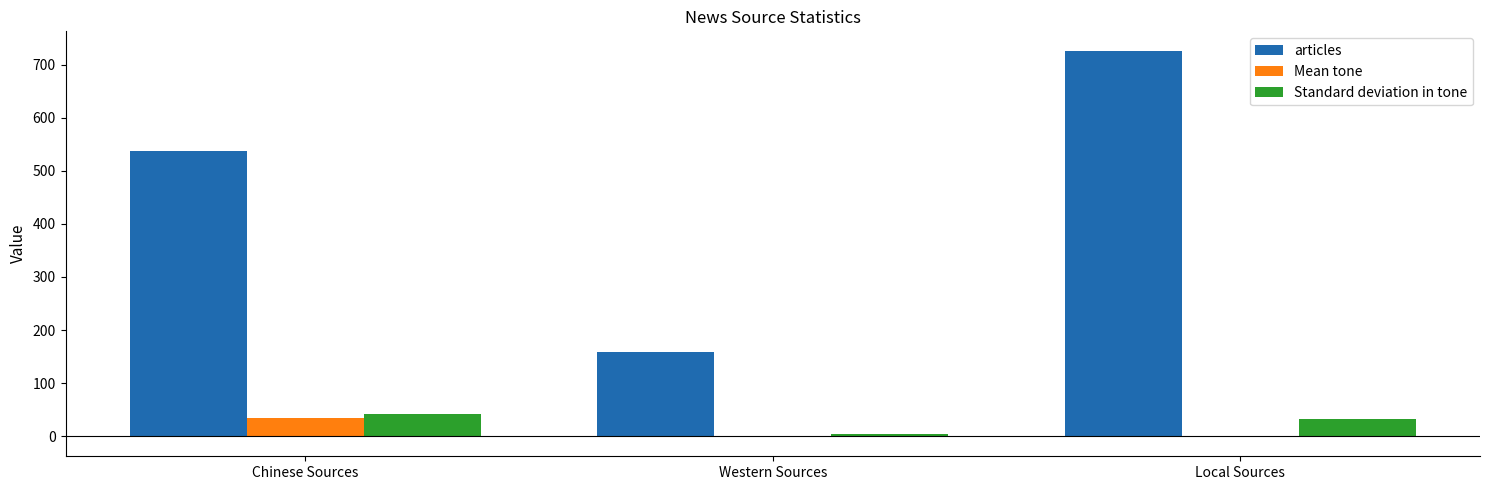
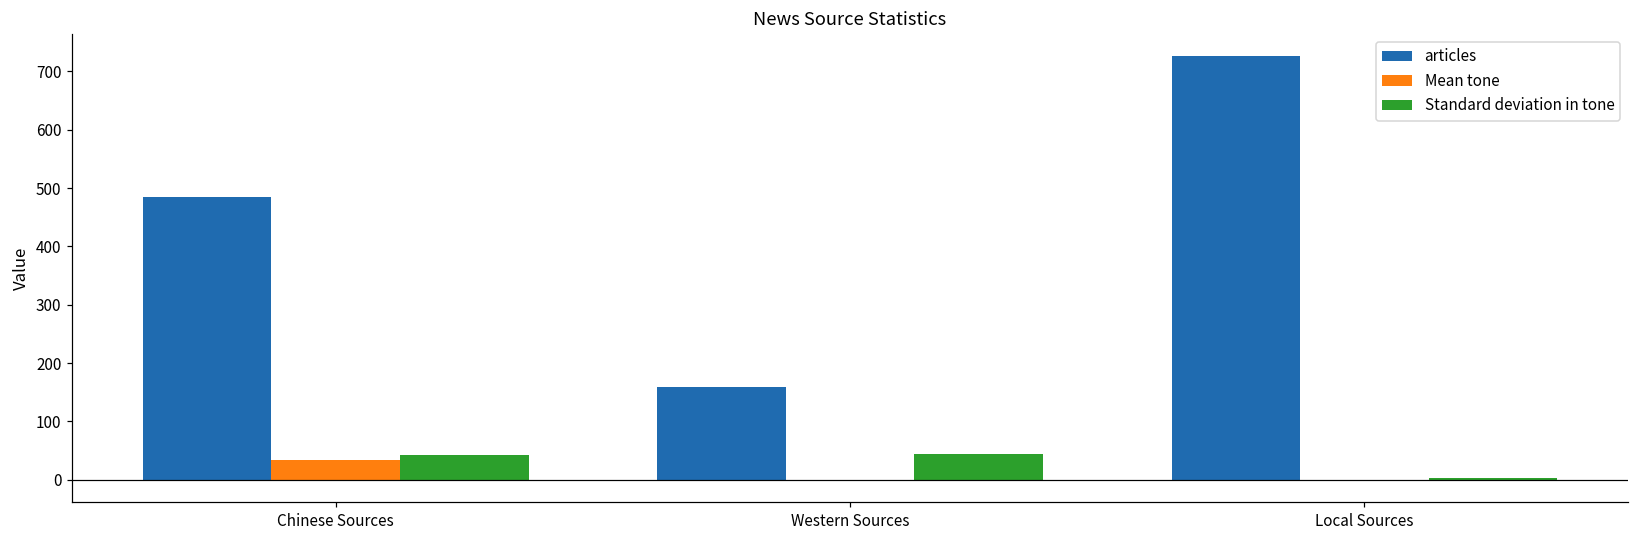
  {
    "articles": {
-     "Chinese Sources": 540,
+     "Chinese Sources": 480,
      "Western Sources": 160,
      "Local Sources": 730
    },
    "Mean tone": {
      "Chinese Sources": 30
    },
    "Standard deviation in tone": {
      "Chinese Sources": 40,
-     "Western Sources": 0,
-     "Local Sources": 30
+     "Western Sources": 40,
+     "Local Sources": 0
    }
  }
